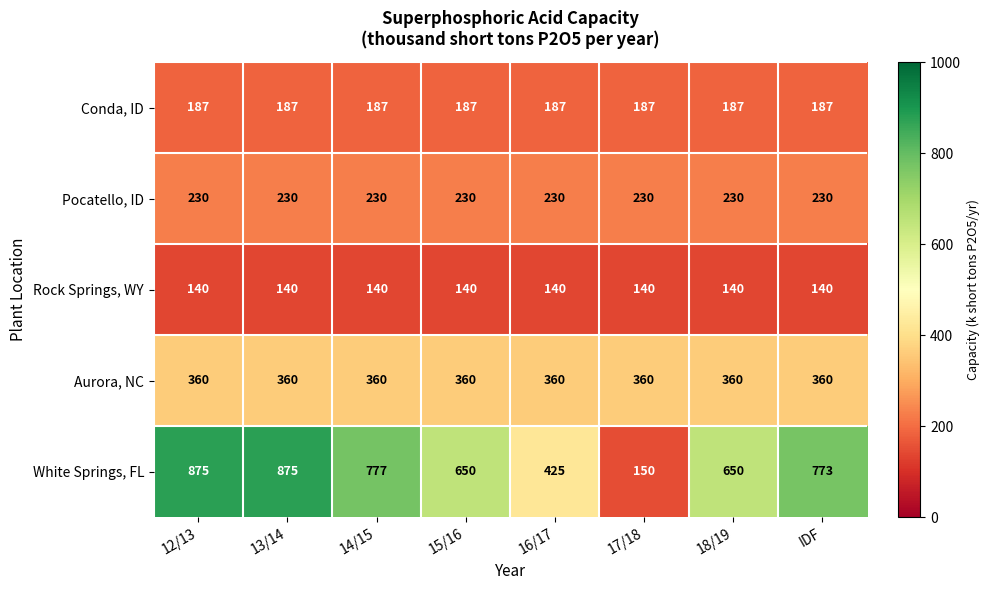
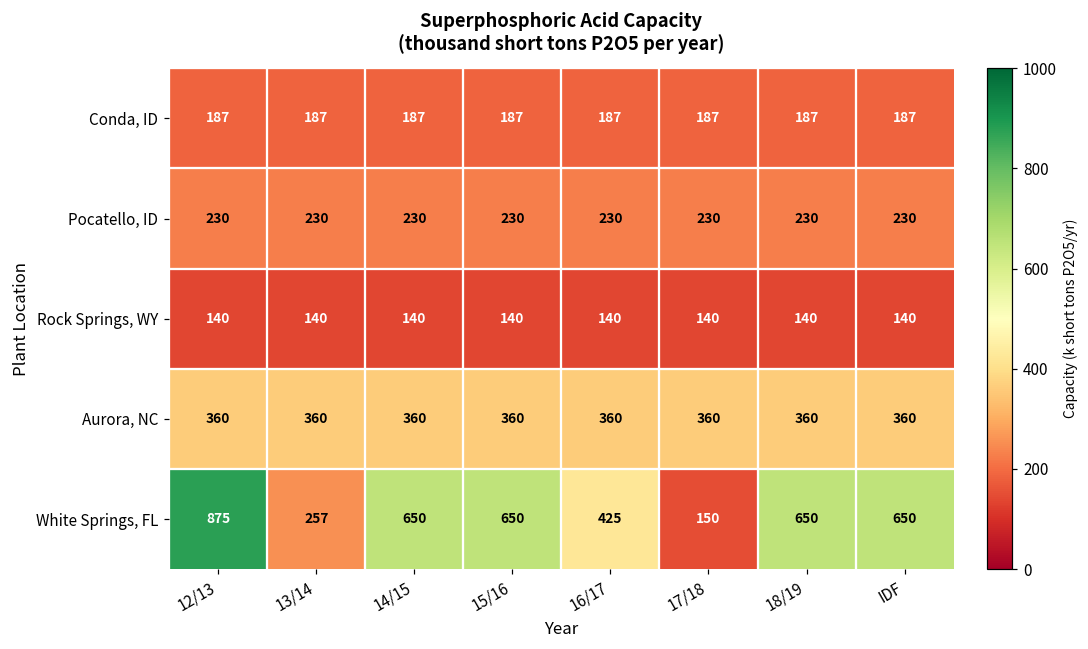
  {
    "Conda, ID": {
      "12/13": 187,
      "13/14": 187,
      "14/15": 187,
      "15/16": 187,
      "16/17": 187,
      "17/18": 187,
      "18/19": 187,
      "IDF": 187
    },
    "Pocatello, ID": {
      "12/13": 230,
      "13/14": 230,
      "14/15": 230,
      "15/16": 230,
      "16/17": 230,
      "17/18": 230,
      "18/19": 230,
      "IDF": 230
    },
    "Rock Springs, WY": {
      "12/13": 140,
      "13/14": 140,
      "14/15": 140,
      "15/16": 140,
      "16/17": 140,
      "17/18": 140,
      "18/19": 140,
      "IDF": 140
    },
    "Aurora, NC": {
      "12/13": 360,
      "13/14": 360,
      "14/15": 360,
      "15/16": 360,
      "16/17": 360,
      "17/18": 360,
      "18/19": 360,
      "IDF": 360
    },
    "White Springs, FL": {
      "12/13": 875,
-     "13/14": 875,
-     "14/15": 777,
+     "13/14": 257,
+     "14/15": 650,
      "15/16": 650,
      "16/17": 425,
      "17/18": 150,
      "18/19": 650,
-     "IDF": 773
+     "IDF": 650
    }
  }
